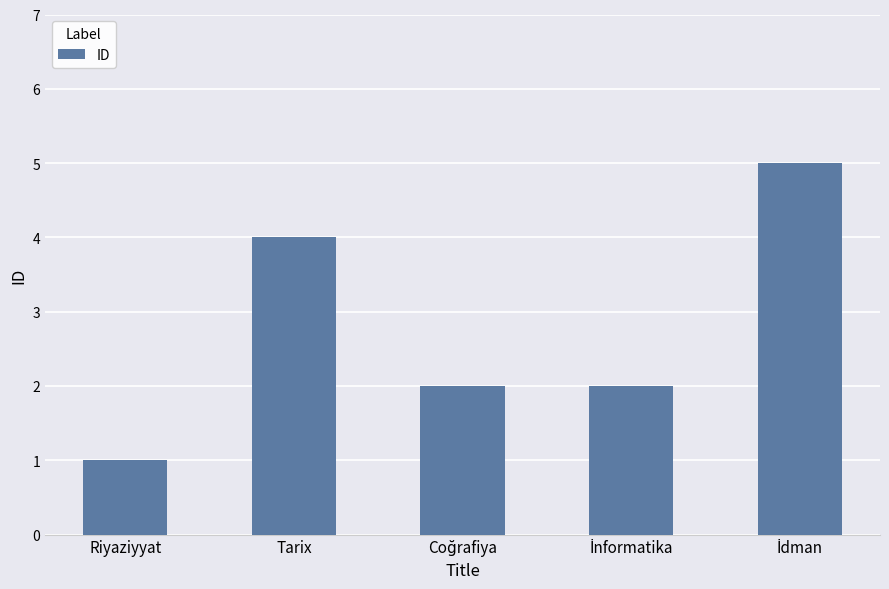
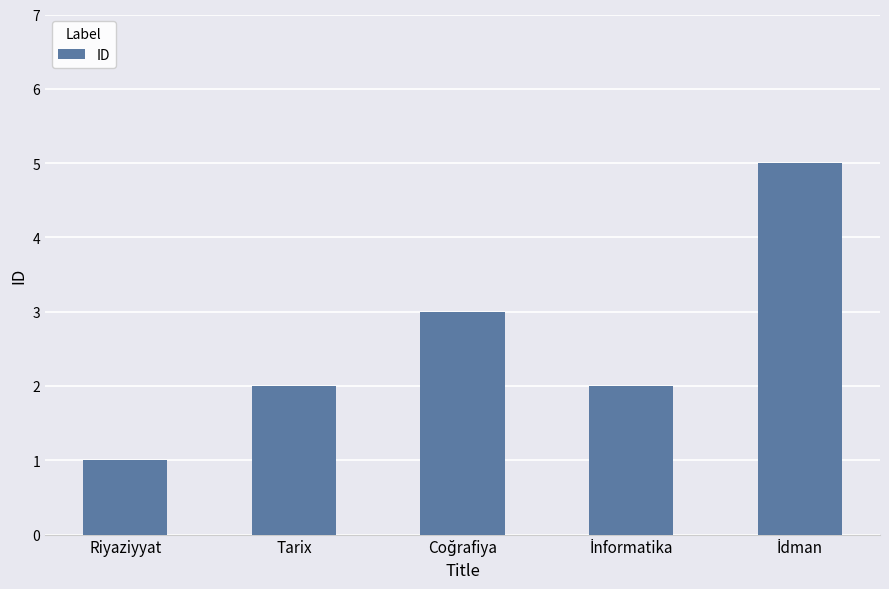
  {
    "Riyaziyyat": 1,
-   "Tarix": 4,
-   "Coğrafiya": 2,
+   "Tarix": 2,
+   "Coğrafiya": 3,
    "İnformatika": 2,
    "İdman": 5
  }
